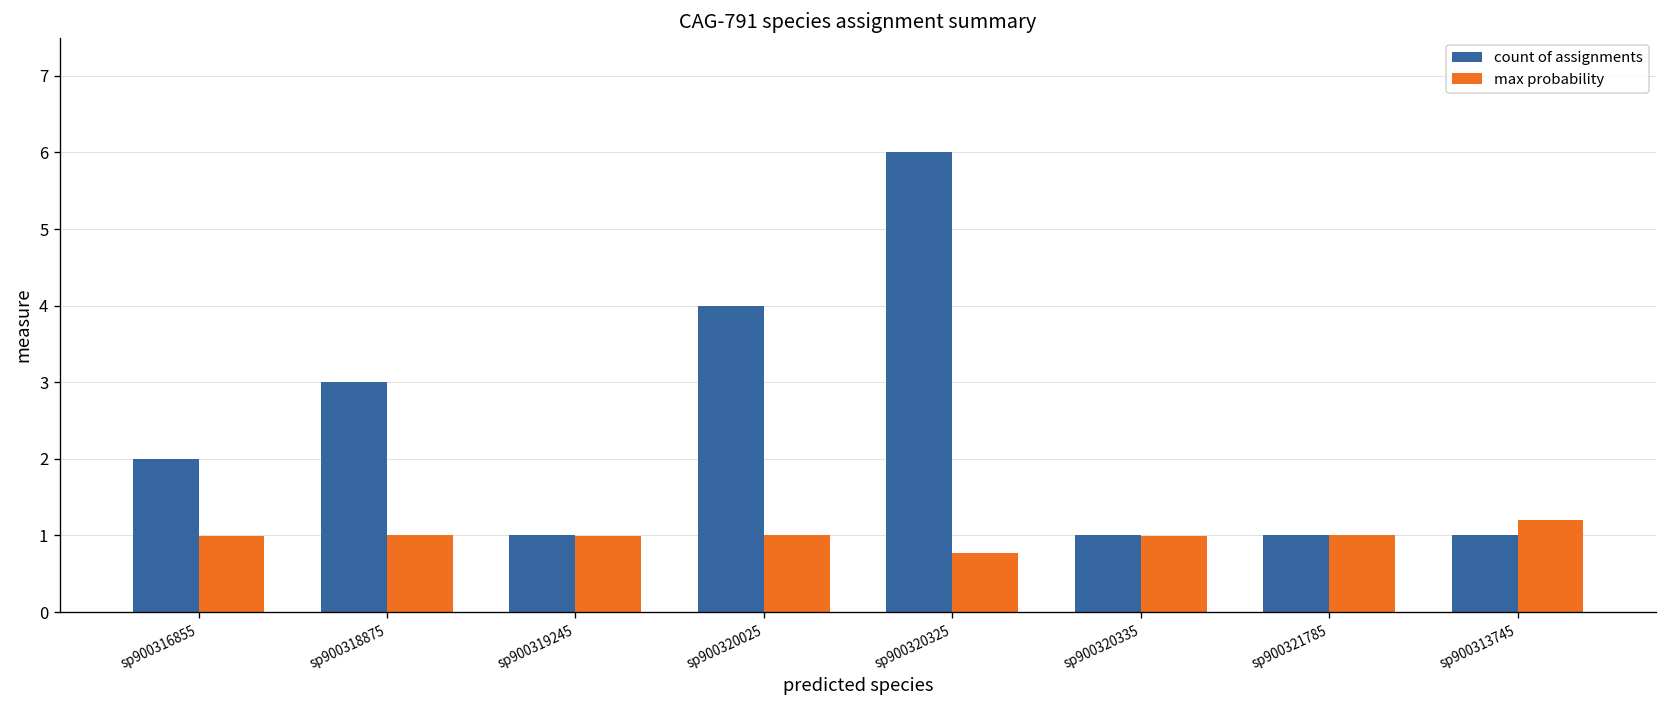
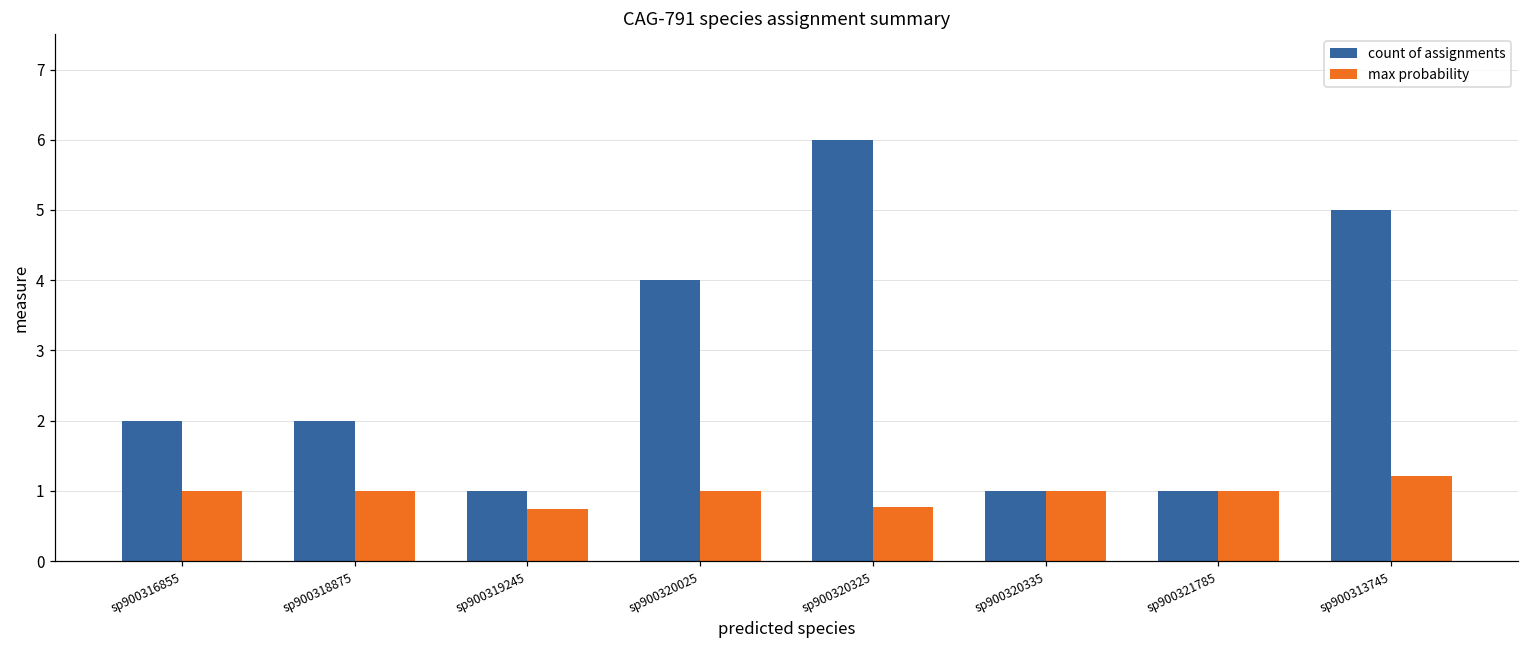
  {
    "count of assignments": {
      "sp900316855": 2,
-     "sp900318875": 3,
+     "sp900318875": 2,
      "sp900319245": 1,
      "sp900320025": 4,
      "sp900320325": 6,
      "sp900320335": 1,
      "sp900321785": 1,
-     "sp900313745": 1
+     "sp900313745": 5
    },
    "max probability": {
      "sp900316855": 1.0,
      "sp900318875": 1.0,
-     "sp900319245": 1.0,
+     "sp900319245": 0.7,
      "sp900320025": 1.0,
      "sp900320325": 0.8,
      "sp900320335": 1.0,
      "sp900321785": 1.0,
      "sp900313745": 1.2
    }
  }
